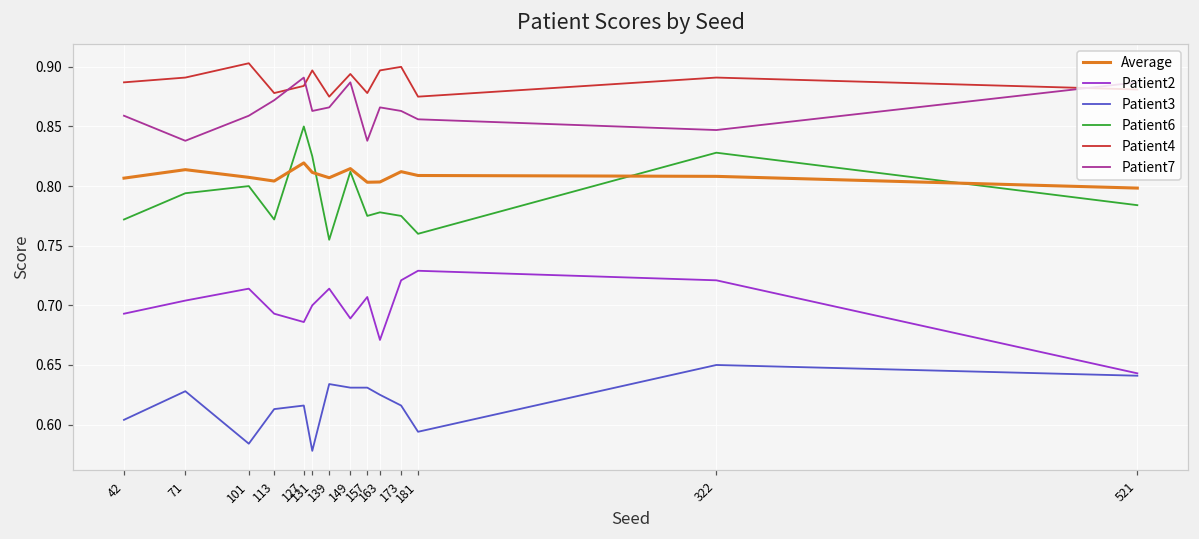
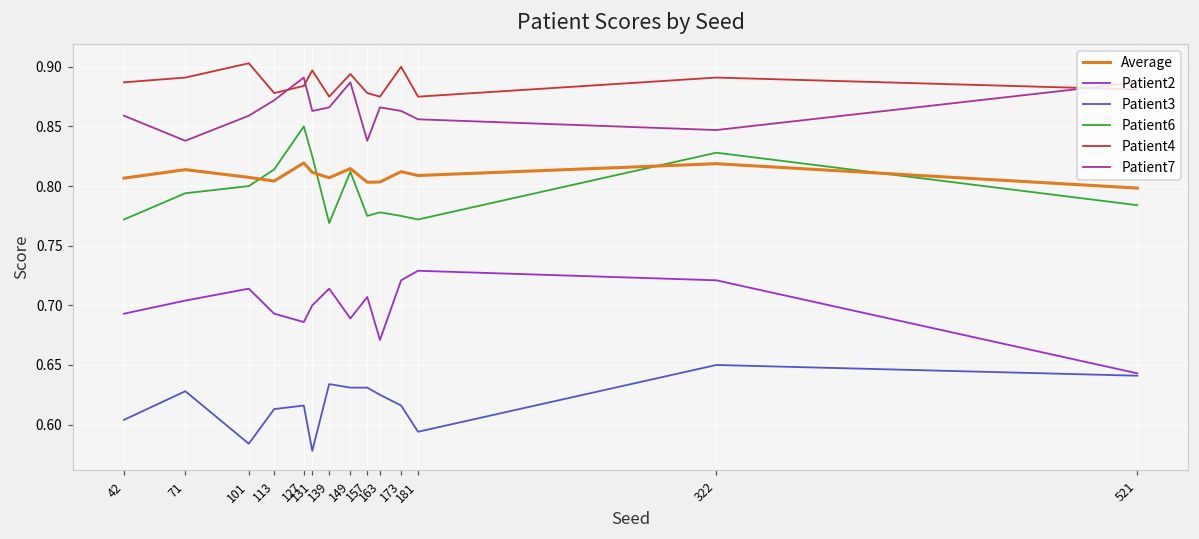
  {
    "Average": {
      "42": 0.807,
      "71": 0.814,
      "101": 0.807,
      "113": 0.804,
      "127": 0.819,
      "131": 0.811,
      "139": 0.807,
      "149": 0.815,
      "157": 0.803,
      "163": 0.803,
      "173": 0.812,
      "181": 0.809,
-     "322": 0.808,
+     "322": 0.819,
      "521": 0.798
    },
    "Patient3": {
      "42": 0.604,
      "71": 0.628,
      "101": 0.584,
      "113": 0.613,
      "127": 0.616,
      "131": 0.578,
      "139": 0.634,
      "149": 0.631,
      "157": 0.631,
      "163": 0.625,
      "173": 0.616,
      "181": 0.594,
      "322": 0.650
    },
    "Patient6": {
      "42": 0.772,
      "71": 0.794,
      "101": 0.800,
-     "113": 0.772,
+     "113": 0.814,
      "127": 0.850,
      "131": 0.825,
-     "139": 0.755,
+     "139": 0.769,
      "149": 0.812,
      "157": 0.775,
      "163": 0.778,
      "173": 0.775,
-     "181": 0.760,
+     "181": 0.772,
      "322": 0.828,
      "521": 0.784
    },
    "Patient4": {
      "42": 0.887,
      "71": 0.891,
      "101": 0.903,
      "113": 0.878,
      "127": 0.884,
      "131": 0.897,
      "139": 0.875,
      "149": 0.894,
      "157": 0.878,
-     "163": 0.897,
+     "163": 0.875,
      "173": 0.900,
      "181": 0.875,
      "322": 0.891
    }
  }
